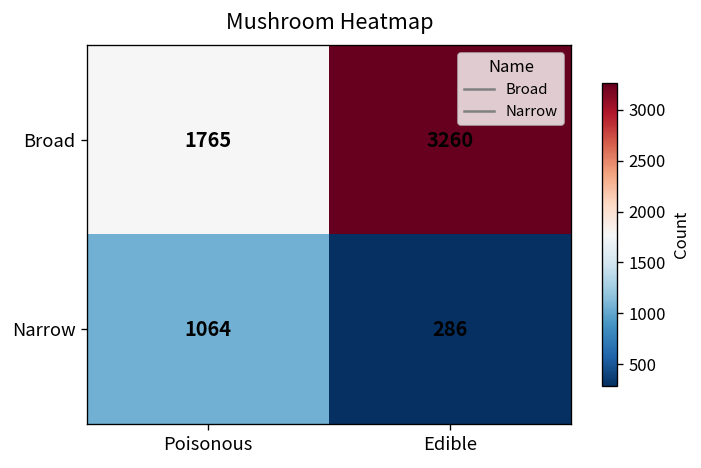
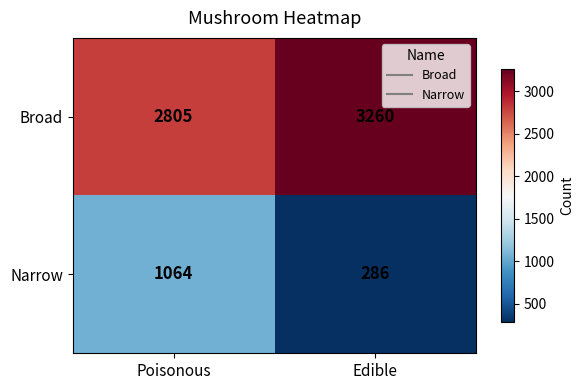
  {
    "Broad": {
-     "Poisonous": 1765,
+     "Poisonous": 2805,
      "Edible": 3260
    },
    "Narrow": {
      "Poisonous": 1064,
      "Edible": 286
    }
  }
